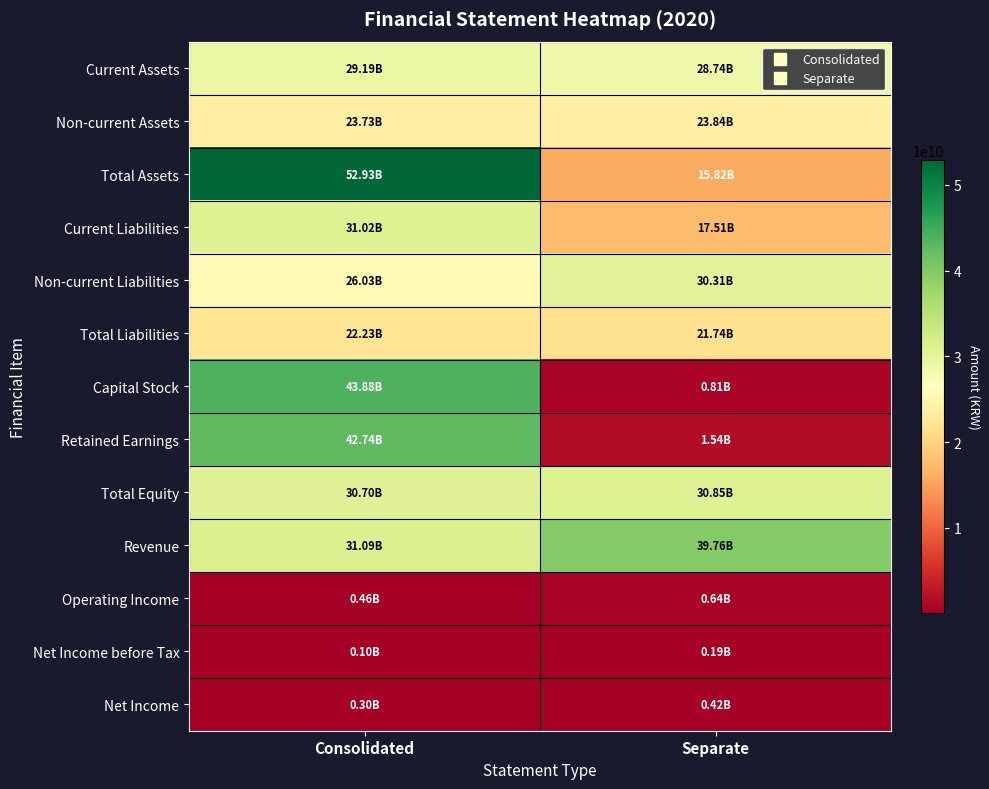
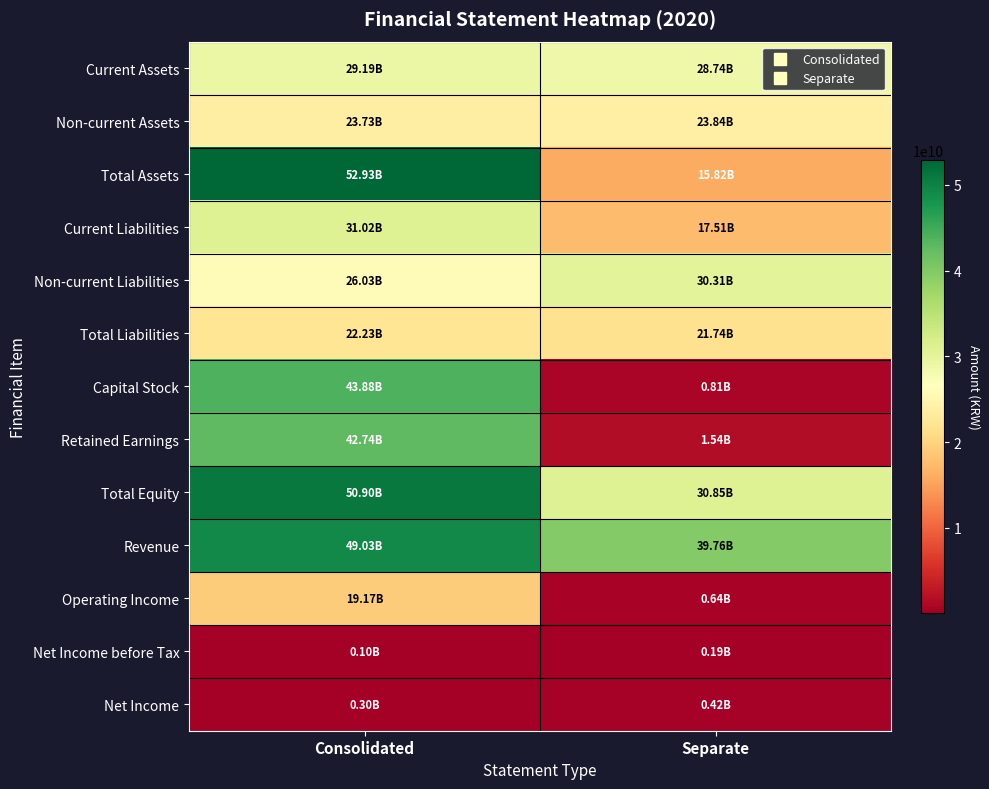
  {
    "Current Assets": {
      "Consolidated": "29.19B",
      "Separate": "28.74B"
    },
    "Non-current Assets": {
      "Consolidated": "23.73B",
      "Separate": "23.84B"
    },
    "Total Assets": {
      "Consolidated": "52.93B",
      "Separate": "15.82B"
    },
    "Current Liabilities": {
      "Consolidated": "31.02B",
      "Separate": "17.51B"
    },
    "Non-current Liabilities": {
      "Consolidated": "26.03B",
      "Separate": "30.31B"
    },
    "Total Liabilities": {
      "Consolidated": "22.23B",
      "Separate": "21.74B"
    },
    "Capital Stock": {
      "Consolidated": "43.88B",
      "Separate": "0.81B"
    },
    "Retained Earnings": {
      "Consolidated": "42.74B",
      "Separate": "1.54B"
    },
    "Total Equity": {
-     "Consolidated": "30.70B",
+     "Consolidated": "50.90B",
      "Separate": "30.85B"
    },
    "Revenue": {
-     "Consolidated": "31.09B",
+     "Consolidated": "49.03B",
      "Separate": "39.76B"
    },
    "Operating Income": {
-     "Consolidated": "0.46B",
+     "Consolidated": "19.17B",
      "Separate": "0.64B"
    },
    "Net Income before Tax": {
      "Consolidated": "0.10B",
      "Separate": "0.19B"
    },
    "Net Income": {
      "Consolidated": "0.30B",
      "Separate": "0.42B"
    }
  }
